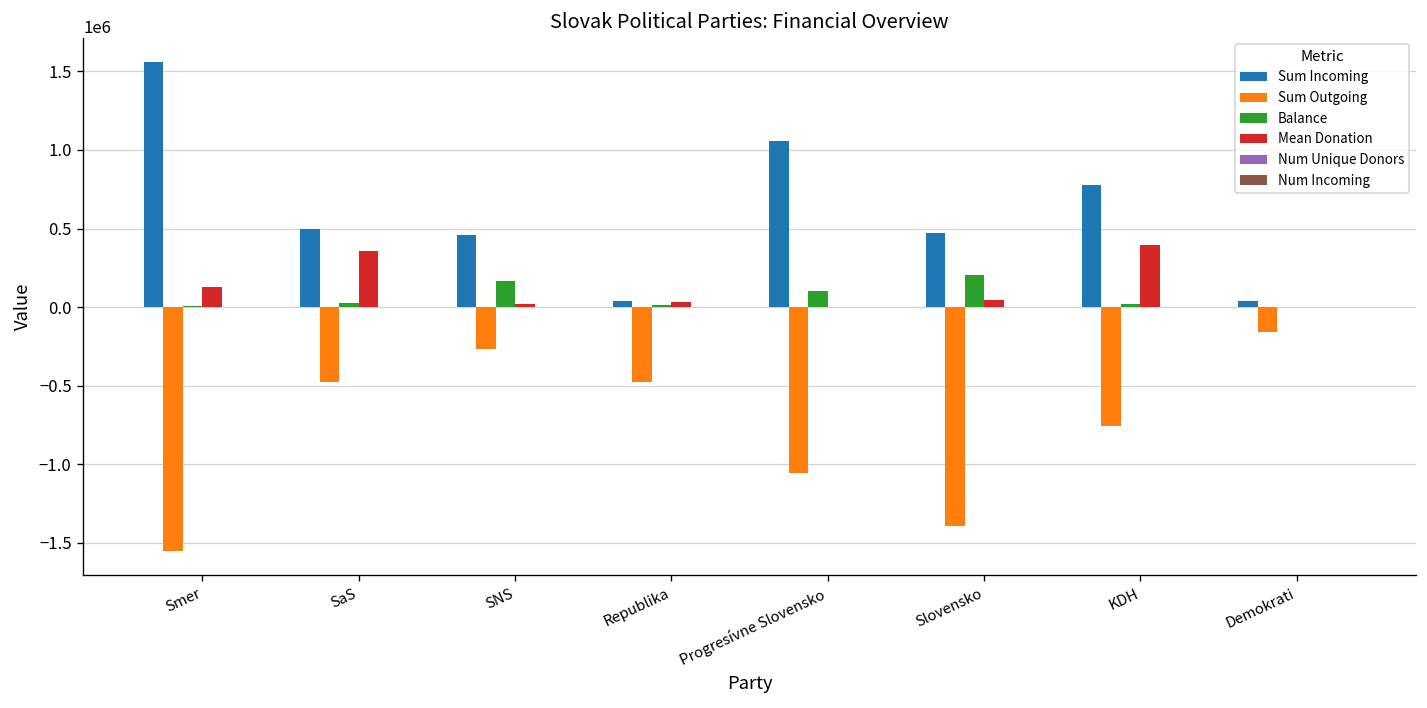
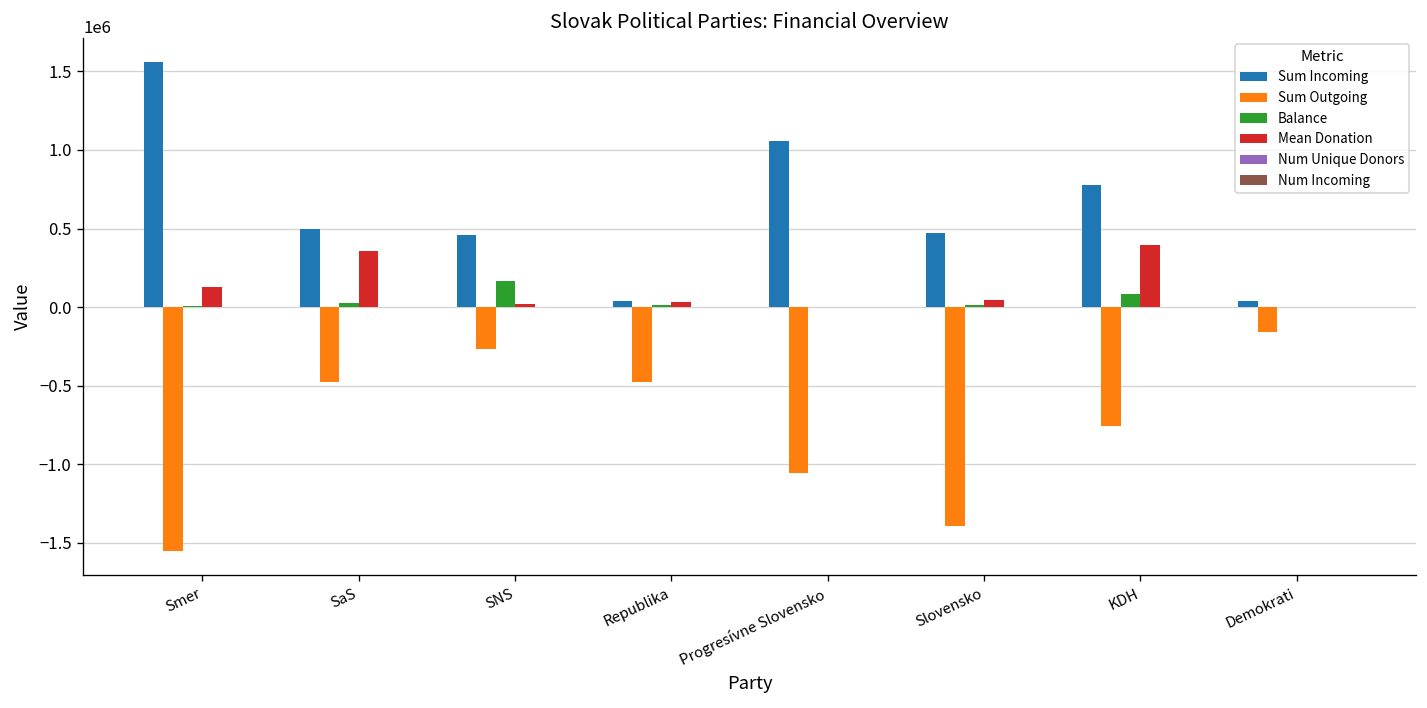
  {
    "Sum Incoming": {
      "Smer": 1560000,
      "SaS": 500000,
      "SNS": 460000,
      "Republika": 40000,
      "Progresívne Slovensko": 1060000,
      "Slovensko": 470000,
      "KDH": 780000,
      "Demokrati": 40000
    },
    "Sum Outgoing": {
      "Smer": -1550000,
      "SaS": -480000,
      "SNS": -270000,
      "Republika": -470000,
      "Progresívne Slovensko": -1050000,
      "Slovensko": -1400000,
      "KDH": -750000,
      "Demokrati": -160000
    },
    "Balance": {
      "SaS": 20000,
      "SNS": 170000,
-     "Progresívne Slovensko": 100000,
-     "Slovensko": 200000,
-     "KDH": 20000
+     "Progresívne Slovensko": 0,
+     "Slovensko": 20000,
+     "KDH": 90000
    },
    "Mean Donation": {
      "Smer": 130000,
      "SaS": 360000,
      "SNS": 20000,
      "Republika": 40000,
      "Slovensko": 50000,
      "KDH": 400000
    }
  }
